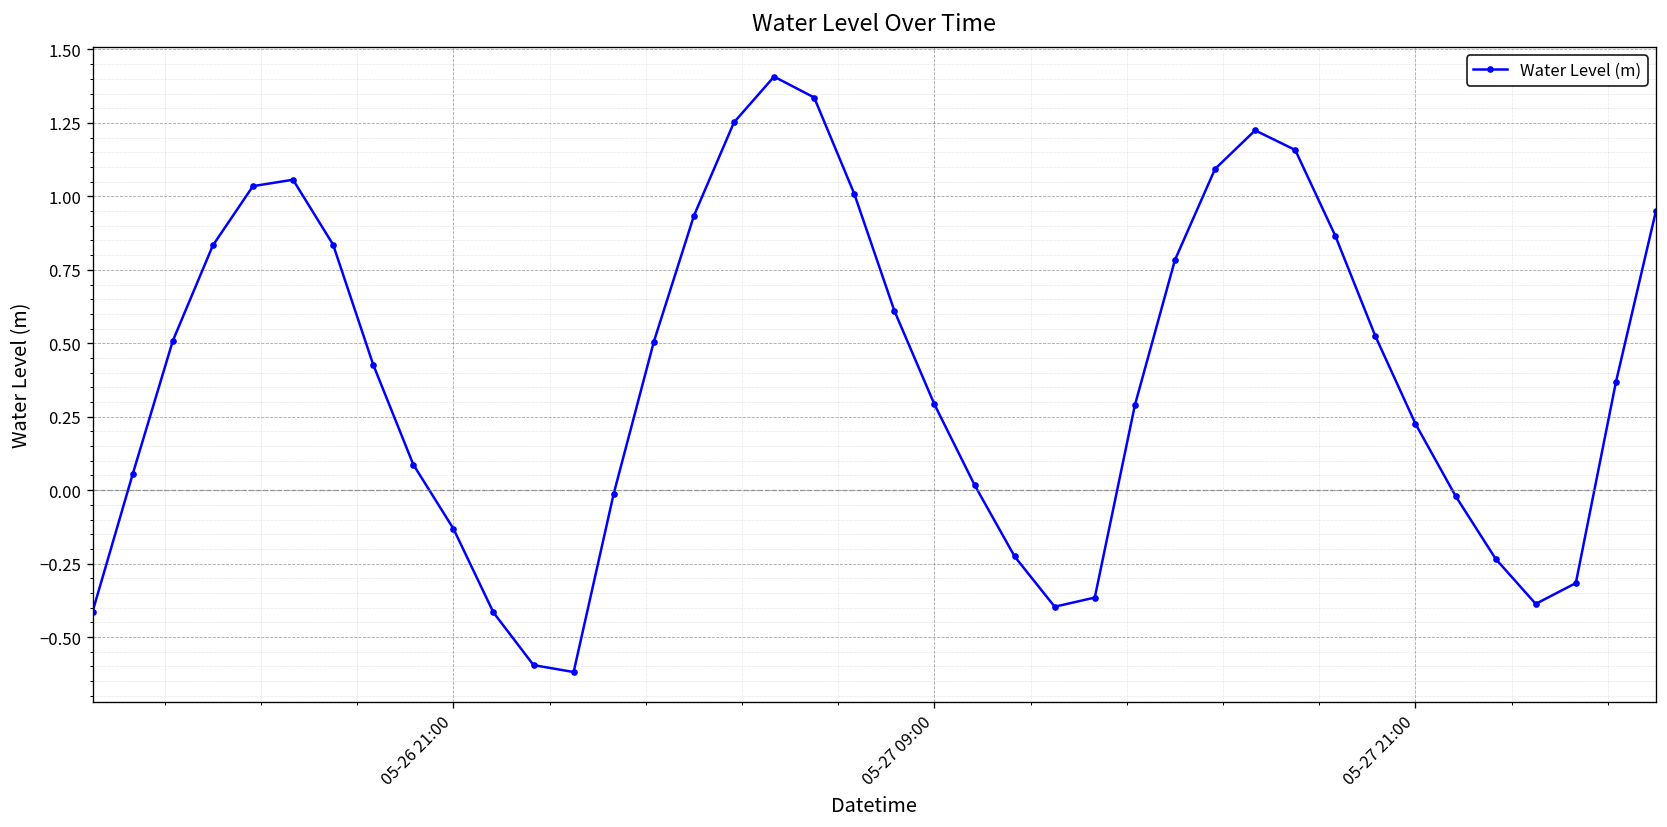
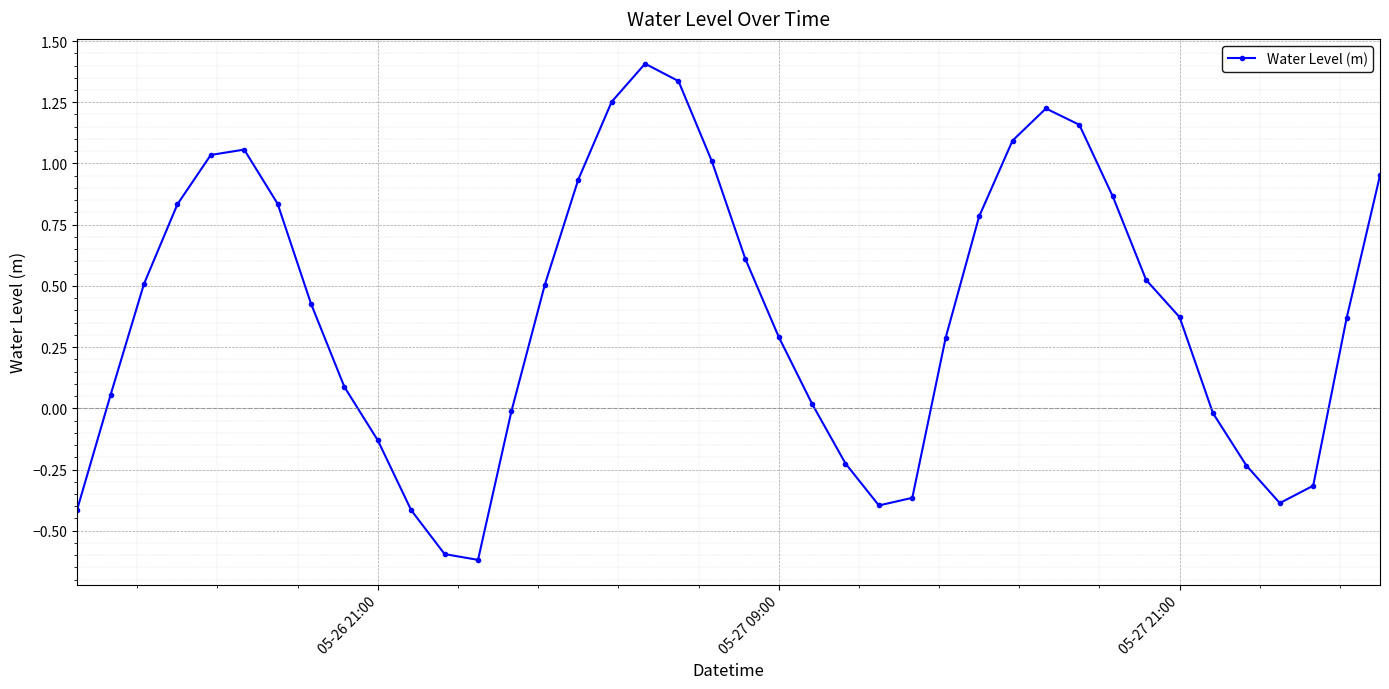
  {
    "05-26 21:00": -0.13,
    "05-27 09:00": 0.29,
-   "05-27 21:00": 0.23
+   "05-27 21:00": 0.37
  }
